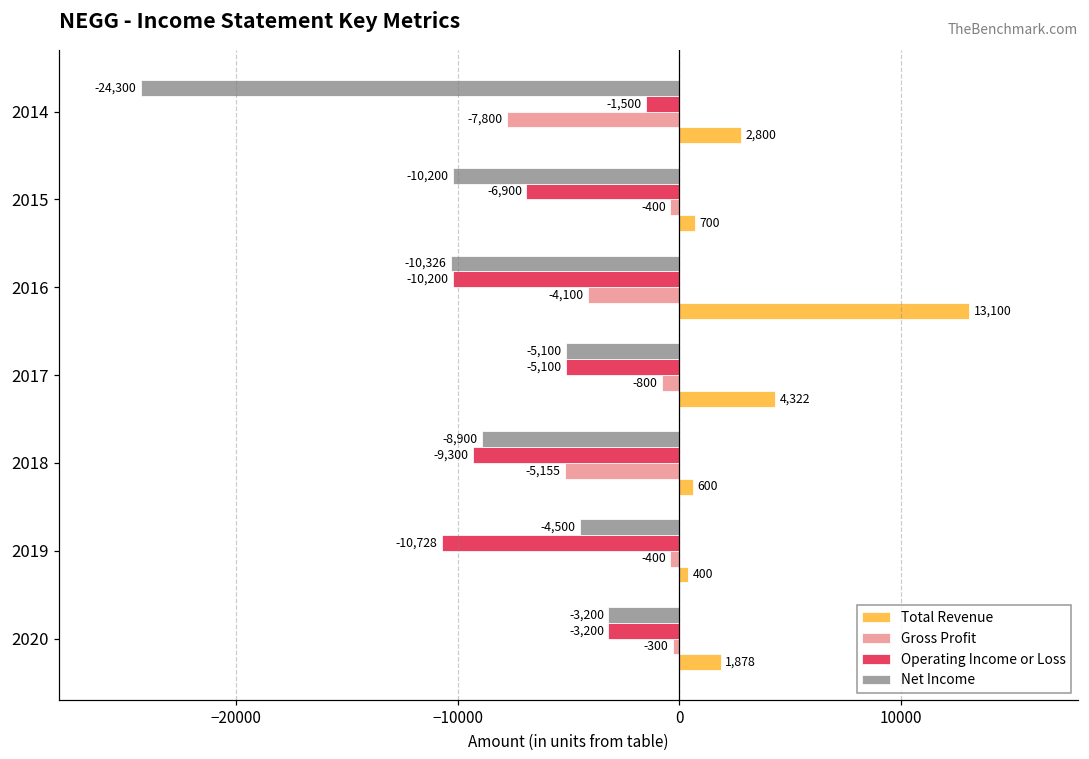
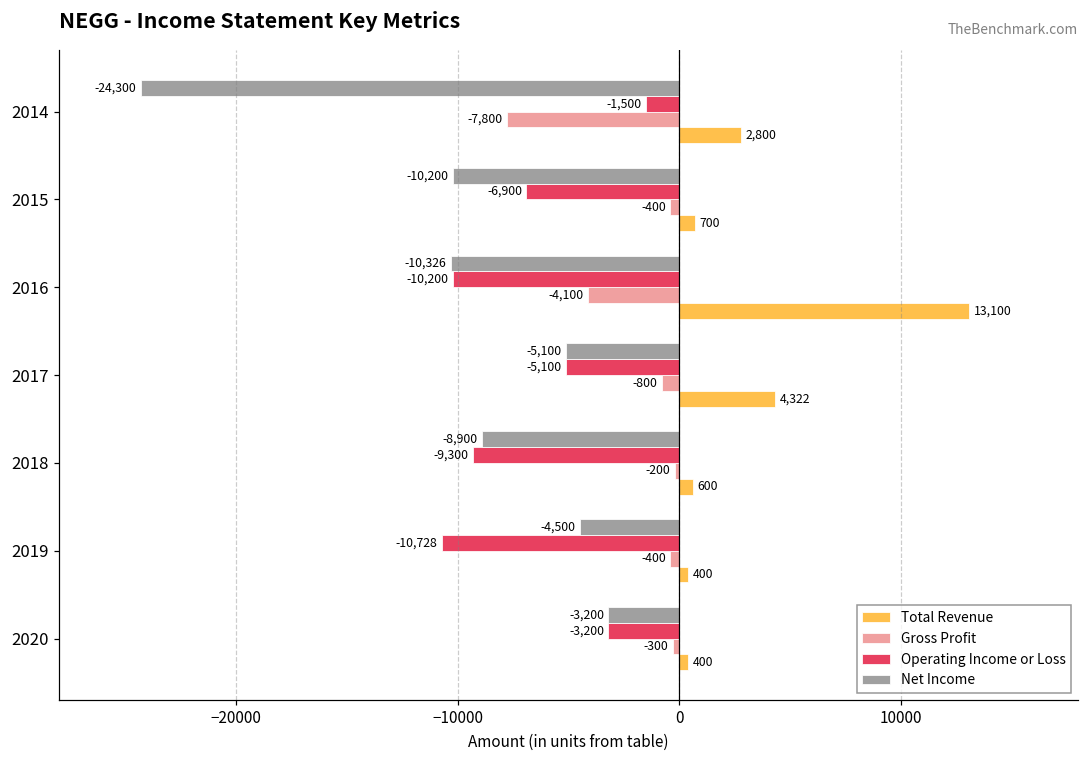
  {
    "Total Revenue": {
      "2014": "2,800",
      "2015": "700",
      "2016": "13,100",
      "2017": "4,322",
      "2018": "600",
      "2019": "400",
-     "2020": "1,878"
+     "2020": "400"
    },
    "Gross Profit": {
      "2014": "-7,800",
      "2015": "-400",
      "2016": "-4,100",
      "2017": "-800",
-     "2018": "-5,155",
+     "2018": "-200",
      "2019": "-400",
      "2020": "-300"
    },
    "Operating Income or Loss": {
      "2014": "-1,500",
      "2015": "-6,900",
      "2016": "-10,200",
      "2017": "-5,100",
      "2018": "-9,300",
      "2019": "-10,728",
      "2020": "-3,200"
    },
    "Net Income": {
      "2014": "-24,300",
      "2015": "-10,200",
      "2016": "-10,326",
      "2017": "-5,100",
      "2018": "-8,900",
      "2019": "-4,500",
      "2020": "-3,200"
    }
  }
